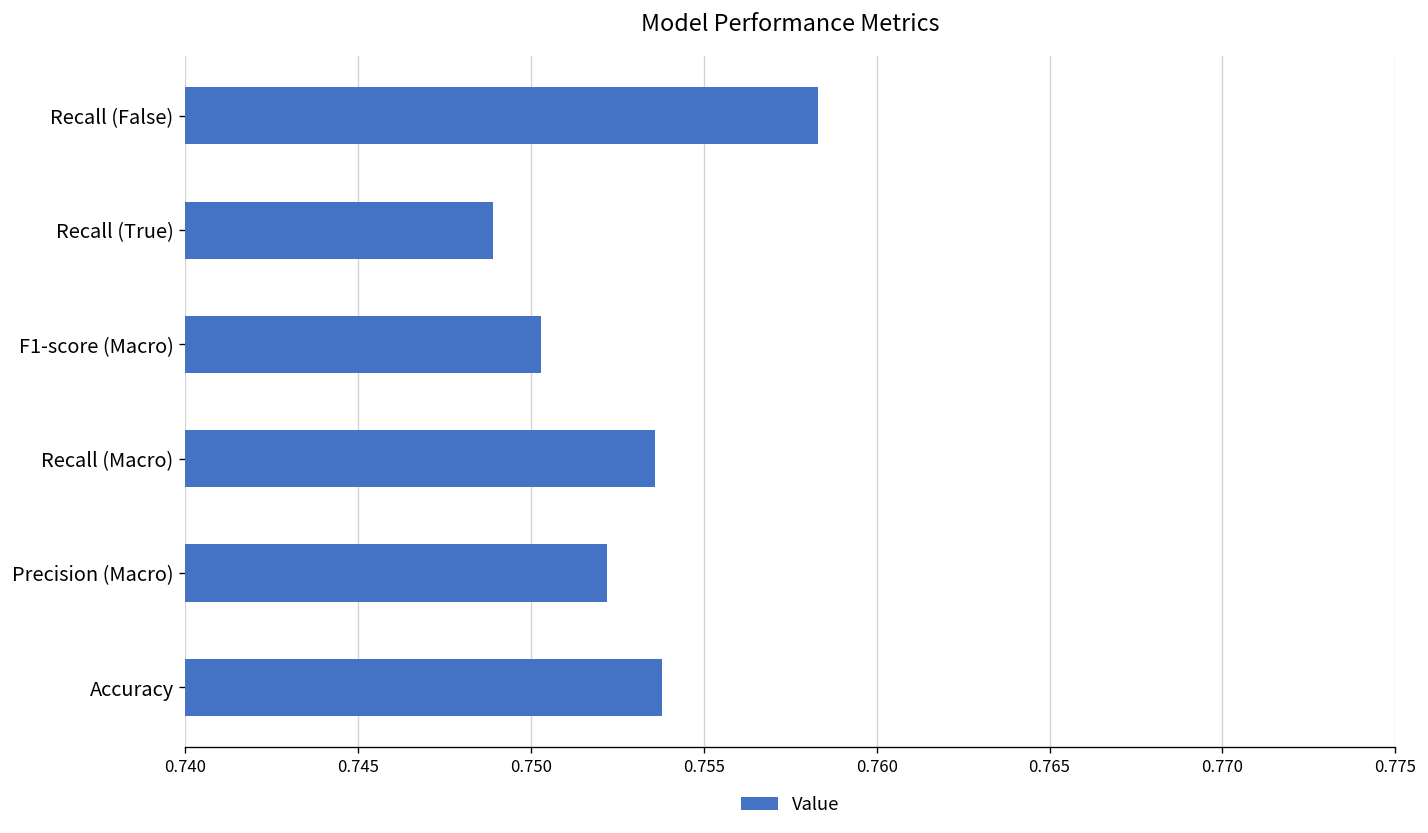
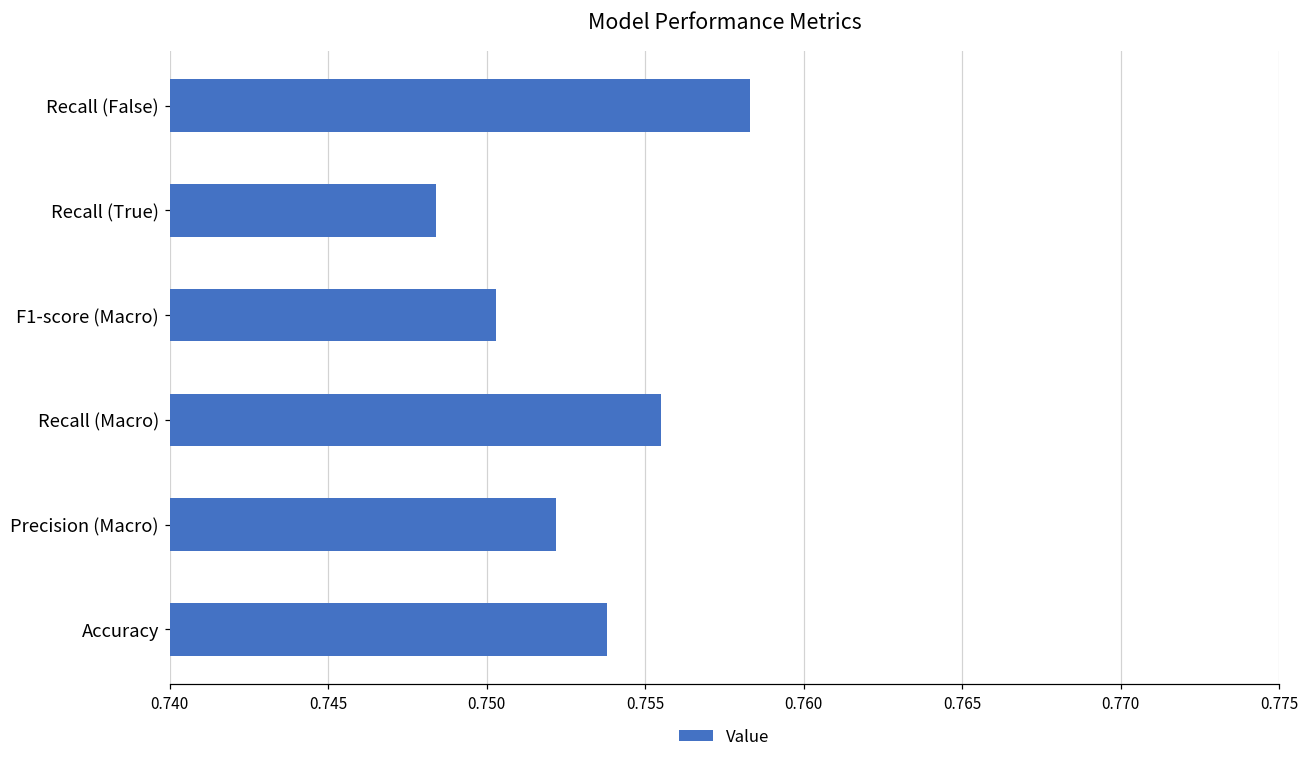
  {
    "Recall (False)": 0.7583,
-   "Recall (True)": 0.7489,
+   "Recall (True)": 0.7484,
    "F1-score (Macro)": 0.7503,
-   "Recall (Macro)": 0.7536,
+   "Recall (Macro)": 0.7555,
    "Precision (Macro)": 0.7522,
    "Accuracy": 0.7538
  }
